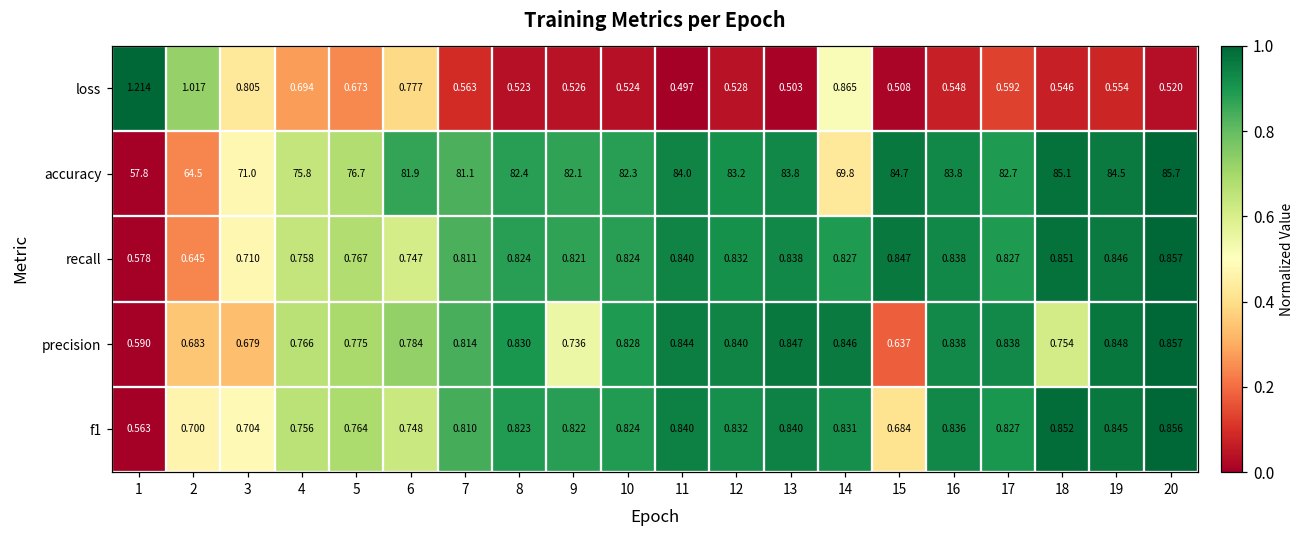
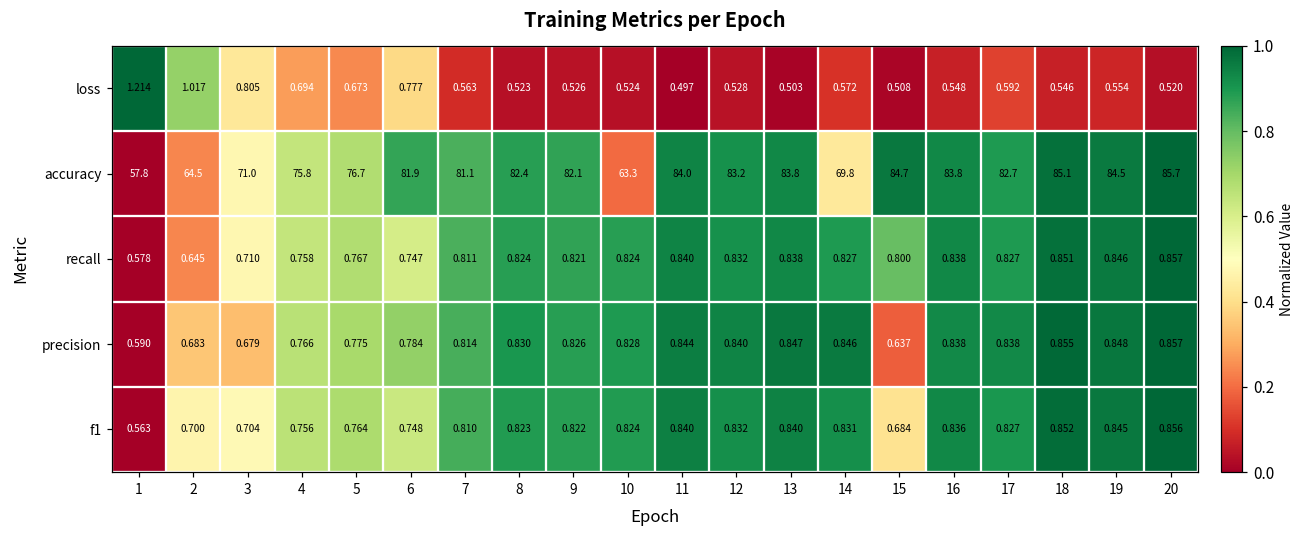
  {
    "loss": {
      "1": 1.214,
      "2": 1.017,
      "3": 0.805,
      "4": 0.694,
      "5": 0.673,
      "6": 0.777,
      "7": 0.563,
      "8": 0.523,
      "9": 0.526,
      "10": 0.524,
      "11": 0.497,
      "12": 0.528,
      "13": 0.503,
-     "14": 0.865,
+     "14": 0.572,
      "15": 0.508,
      "16": 0.548,
      "17": 0.592,
      "18": 0.546,
      "19": 0.554,
      "20": 0.520
    },
    "accuracy": {
      "1": 57.8,
      "2": 64.5,
      "3": 71.0,
      "4": 75.8,
      "5": 76.7,
      "6": 81.9,
      "7": 81.1,
      "8": 82.4,
      "9": 82.1,
-     "10": 82.3,
+     "10": 63.3,
      "11": 84.0,
      "12": 83.2,
      "13": 83.8,
      "14": 69.8,
      "15": 84.7,
      "16": 83.8,
      "17": 82.7,
      "18": 85.1,
      "19": 84.5,
      "20": 85.7
    },
    "recall": {
      "1": 0.578,
      "2": 0.645,
      "3": 0.710,
      "4": 0.758,
      "5": 0.767,
      "6": 0.747,
      "7": 0.811,
      "8": 0.824,
      "9": 0.821,
      "10": 0.824,
      "11": 0.840,
      "12": 0.832,
      "13": 0.838,
      "14": 0.827,
-     "15": 0.847,
+     "15": 0.800,
      "16": 0.838,
      "17": 0.827,
      "18": 0.851,
      "19": 0.846,
      "20": 0.857
    },
    "precision": {
      "1": 0.590,
      "2": 0.683,
      "3": 0.679,
      "4": 0.766,
      "5": 0.775,
      "6": 0.784,
      "7": 0.814,
      "8": 0.830,
-     "9": 0.736,
+     "9": 0.826,
      "10": 0.828,
      "11": 0.844,
      "12": 0.840,
      "13": 0.847,
      "14": 0.846,
      "15": 0.637,
      "16": 0.838,
      "17": 0.838,
-     "18": 0.754,
+     "18": 0.855,
      "19": 0.848,
      "20": 0.857
    },
    "f1": {
      "1": 0.563,
      "2": 0.700,
      "3": 0.704,
      "4": 0.756,
      "5": 0.764,
      "6": 0.748,
      "7": 0.810,
      "8": 0.823,
      "9": 0.822,
      "10": 0.824,
      "11": 0.840,
      "12": 0.832,
      "13": 0.840,
      "14": 0.831,
      "15": 0.684,
      "16": 0.836,
      "17": 0.827,
      "18": 0.852,
      "19": 0.845,
      "20": 0.856
    }
  }
